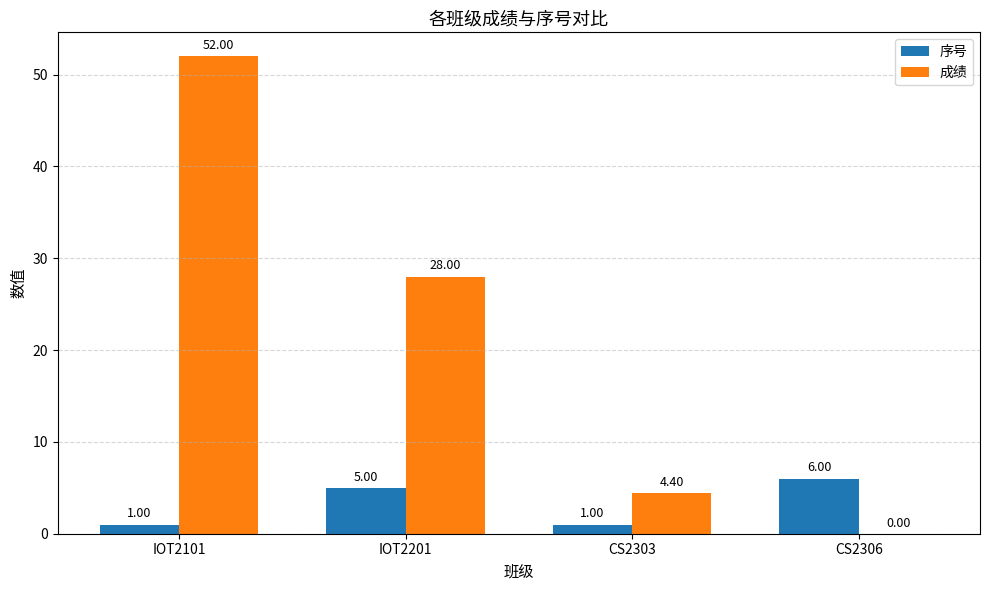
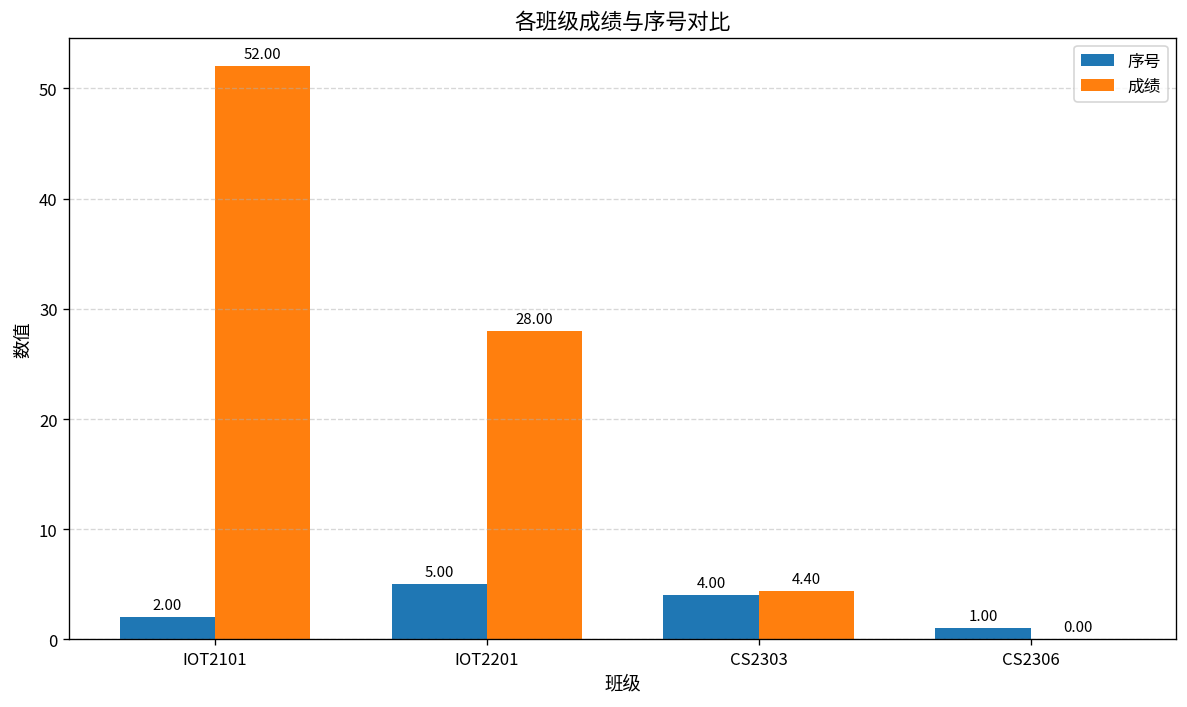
  {
    "序号": {
-     "IOT2101": 1.00,
+     "IOT2101": 2.00,
      "IOT2201": 5.00,
-     "CS2303": 1.00,
-     "CS2306": 6.00
+     "CS2303": 4.00,
+     "CS2306": 1.00
    },
    "成绩": {
      "IOT2101": 52.00,
      "IOT2201": 28.00,
      "CS2303": 4.40,
      "CS2306": 0.00
    }
  }
